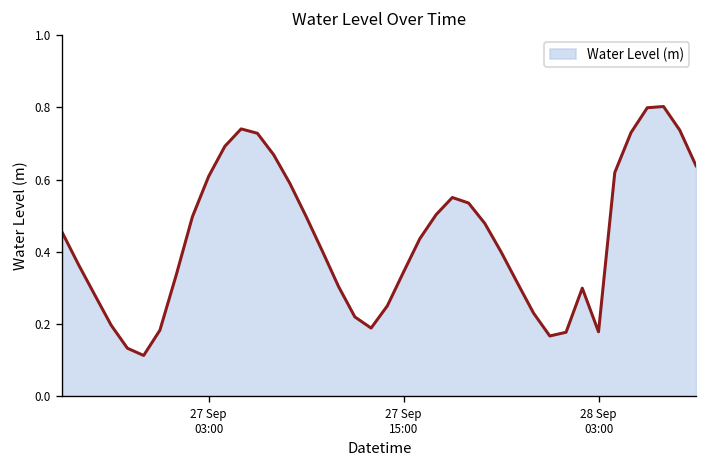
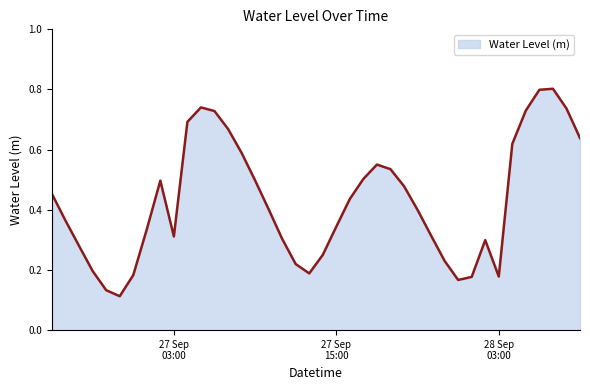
  {
-   "27 Sep 03:00": 0.61,
+   "27 Sep 03:00": 0.31,
    "27 Sep 15:00": 0.34,
    "28 Sep 03:00": 0.18
  }
